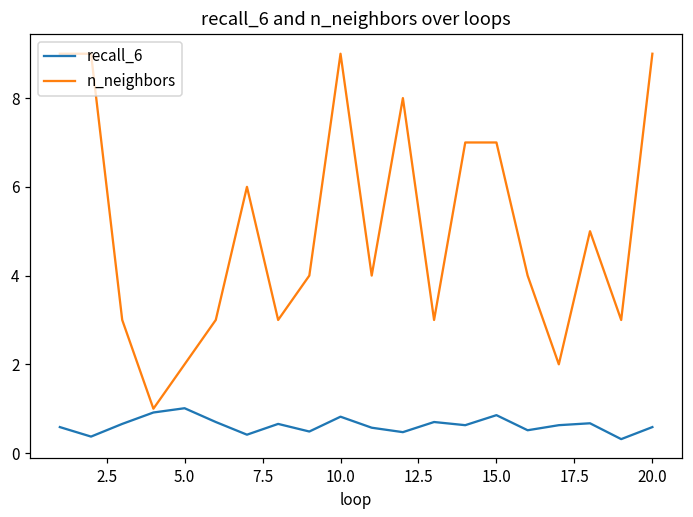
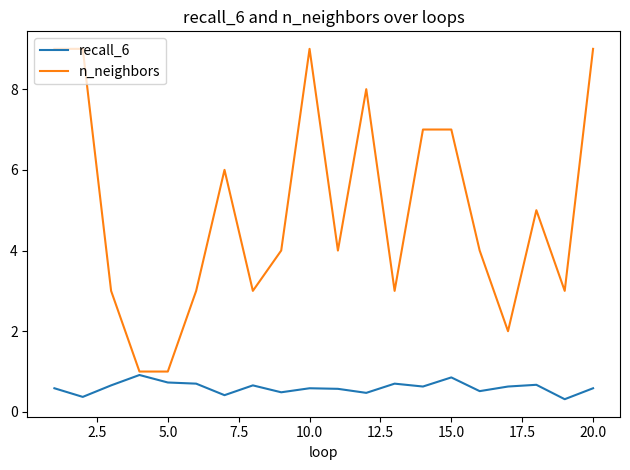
  {
    "recall_6": {
-     "5.0": 1.0,
-     "10.0": 0.8,
+     "5.0": 0.7,
+     "10.0": 0.6,
      "15.0": 0.9,
      "20.0": 0.6
    },
    "n_neighbors": {
-     "5.0": 2,
+     "5.0": 1,
      "10.0": 9,
      "15.0": 7,
      "20.0": 9
    }
  }
